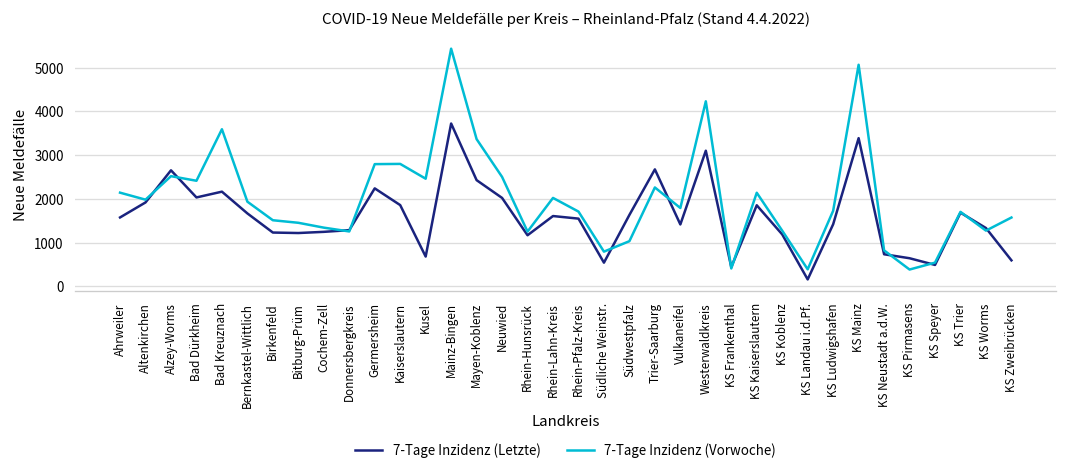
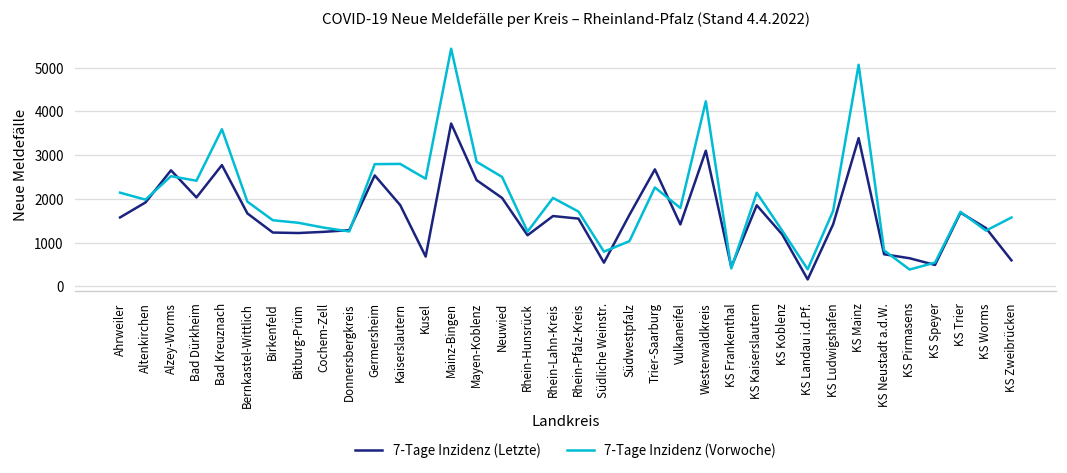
  {
    "7-Tage Inzidenz (Letzte)": {
      "Ahrweiler": 1600,
      "Alzey-Worms": 2700,
      "Bad Dürkheim": 2000,
-     "Bad Kreuznach": 2200,
+     "Bad Kreuznach": 2800,
      "Bernkastel-Wittlich": 1700,
      "Birkenfeld": 1200,
      "Bitburg-Prüm": 1200,
      "Cochem-Zell": 1200,
-     "Germersheim": 2200,
+     "Germersheim": 2500,
      "Kaiserslautern": 1900,
      "Kusel": 700,
      "Mainz-Bingen": 3700,
      "Mayen-Koblenz": 2400,
      "Neuwied": 2000,
      "Rhein-Hunsrück": 1200,
      "Rhein-Lahn-Kreis": 1600,
      "Rhein-Pfalz-Kreis": 1600,
      "Südliche Weinstr.": 500,
      "Südwestpfalz": 1600,
      "Trier-Saarburg": 2700,
      "Vulkaneifel": 1400,
      "Westerwaldkreis": 3100,
      "KS Kaiserslautern": 1900,
      "KS Koblenz": 1200,
      "KS Landau i.d.Pf.": 200,
      "KS Ludwigshafen": 1400,
      "KS Mainz": 3400,
      "KS Neustadt a.d.W.": 700,
      "KS Pirmasens": 600,
      "KS Zweibrücken": 600
    },
    "7-Tage Inzidenz (Vorwoche)": {
      "Ahrweiler": 2100,
      "Alzey-Worms": 2500,
      "Bad Dürkheim": 2400,
      "Bad Kreuznach": 3600,
      "Bernkastel-Wittlich": 1900,
      "Birkenfeld": 1500,
      "Bitburg-Prüm": 1500,
      "Cochem-Zell": 1300,
      "Germersheim": 2800,
      "Kaiserslautern": 2800,
      "Kusel": 2500,
      "Mainz-Bingen": 5400,
-     "Mayen-Koblenz": 3400,
+     "Mayen-Koblenz": 2800,
      "Neuwied": 2500,
      "Rhein-Hunsrück": 1300,
      "Rhein-Lahn-Kreis": 2000,
      "Rhein-Pfalz-Kreis": 1700,
      "Südliche Weinstr.": 800,
      "Südwestpfalz": 1000,
      "Trier-Saarburg": 2300,
      "Vulkaneifel": 1800,
      "Westerwaldkreis": 4200,
      "KS Kaiserslautern": 2100,
      "KS Koblenz": 1300,
      "KS Landau i.d.Pf.": 400,
      "KS Ludwigshafen": 1700,
      "KS Mainz": 5100,
      "KS Neustadt a.d.W.": 800,
      "KS Pirmasens": 400,
      "KS Zweibrücken": 1600
    }
  }
